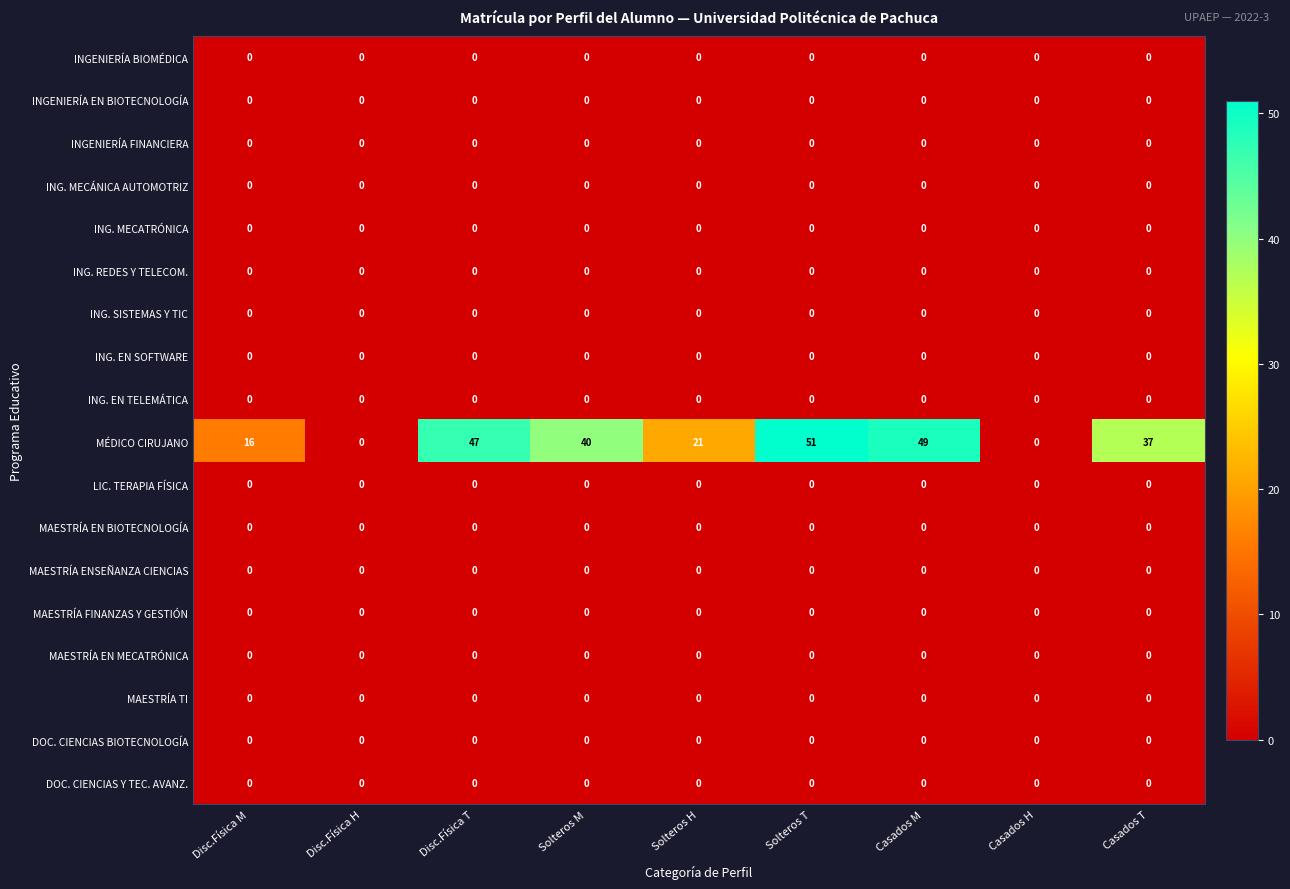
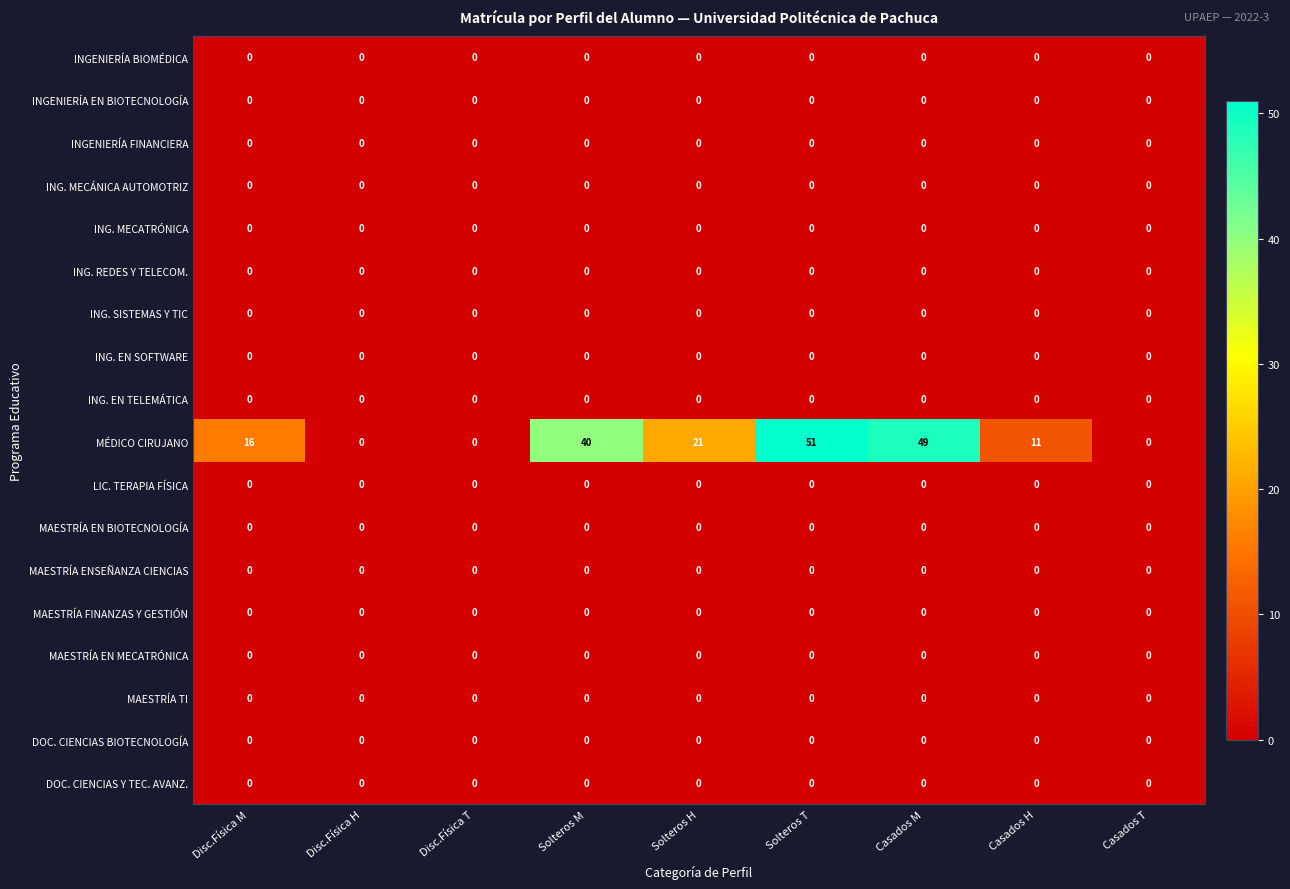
  {
    "INGENIERÍA BIOMÉDICA": {
      "Disc.Física M": 0,
      "Disc.Física H": 0,
      "Disc.Física T": 0,
      "Solteros M": 0,
      "Solteros H": 0,
      "Solteros T": 0,
      "Casados M": 0,
      "Casados H": 0,
      "Casados T": 0
    },
    "INGENIERÍA EN BIOTECNOLOGÍA": {
      "Disc.Física M": 0,
      "Disc.Física H": 0,
      "Disc.Física T": 0,
      "Solteros M": 0,
      "Solteros H": 0,
      "Solteros T": 0,
      "Casados M": 0,
      "Casados H": 0,
      "Casados T": 0
    },
    "INGENIERÍA FINANCIERA": {
      "Disc.Física M": 0,
      "Disc.Física H": 0,
      "Disc.Física T": 0,
      "Solteros M": 0,
      "Solteros H": 0,
      "Solteros T": 0,
      "Casados M": 0,
      "Casados H": 0,
      "Casados T": 0
    },
    "ING. MECÁNICA AUTOMOTRIZ": {
      "Disc.Física M": 0,
      "Disc.Física H": 0,
      "Disc.Física T": 0,
      "Solteros M": 0,
      "Solteros H": 0,
      "Solteros T": 0,
      "Casados M": 0,
      "Casados H": 0,
      "Casados T": 0
    },
    "ING. MECATRÓNICA": {
      "Disc.Física M": 0,
      "Disc.Física H": 0,
      "Disc.Física T": 0,
      "Solteros M": 0,
      "Solteros H": 0,
      "Solteros T": 0,
      "Casados M": 0,
      "Casados H": 0,
      "Casados T": 0
    },
    "ING. REDES Y TELECOM.": {
      "Disc.Física M": 0,
      "Disc.Física H": 0,
      "Disc.Física T": 0,
      "Solteros M": 0,
      "Solteros H": 0,
      "Solteros T": 0,
      "Casados M": 0,
      "Casados H": 0,
      "Casados T": 0
    },
    "ING. SISTEMAS Y TIC": {
      "Disc.Física M": 0,
      "Disc.Física H": 0,
      "Disc.Física T": 0,
      "Solteros M": 0,
      "Solteros H": 0,
      "Solteros T": 0,
      "Casados M": 0,
      "Casados H": 0,
      "Casados T": 0
    },
    "ING. EN SOFTWARE": {
      "Disc.Física M": 0,
      "Disc.Física H": 0,
      "Disc.Física T": 0,
      "Solteros M": 0,
      "Solteros H": 0,
      "Solteros T": 0,
      "Casados M": 0,
      "Casados H": 0,
      "Casados T": 0
    },
    "ING. EN TELEMÁTICA": {
      "Disc.Física M": 0,
      "Disc.Física H": 0,
      "Disc.Física T": 0,
      "Solteros M": 0,
      "Solteros H": 0,
      "Solteros T": 0,
      "Casados M": 0,
      "Casados H": 0,
      "Casados T": 0
    },
    "MÉDICO CIRUJANO": {
      "Disc.Física M": 16,
      "Disc.Física H": 0,
-     "Disc.Física T": 47,
+     "Disc.Física T": 0,
      "Solteros M": 40,
      "Solteros H": 21,
      "Solteros T": 51,
      "Casados M": 49,
-     "Casados H": 0,
-     "Casados T": 37
+     "Casados H": 11,
+     "Casados T": 0
    },
    "LIC. TERAPIA FÍSICA": {
      "Disc.Física M": 0,
      "Disc.Física H": 0,
      "Disc.Física T": 0,
      "Solteros M": 0,
      "Solteros H": 0,
      "Solteros T": 0,
      "Casados M": 0,
      "Casados H": 0,
      "Casados T": 0
    },
    "MAESTRÍA EN BIOTECNOLOGÍA": {
      "Disc.Física M": 0,
      "Disc.Física H": 0,
      "Disc.Física T": 0,
      "Solteros M": 0,
      "Solteros H": 0,
      "Solteros T": 0,
      "Casados M": 0,
      "Casados H": 0,
      "Casados T": 0
    },
    "MAESTRÍA ENSEÑANZA CIENCIAS": {
      "Disc.Física M": 0,
      "Disc.Física H": 0,
      "Disc.Física T": 0,
      "Solteros M": 0,
      "Solteros H": 0,
      "Solteros T": 0,
      "Casados M": 0,
      "Casados H": 0,
      "Casados T": 0
    },
    "MAESTRÍA FINANZAS Y GESTIÓN": {
      "Disc.Física M": 0,
      "Disc.Física H": 0,
      "Disc.Física T": 0,
      "Solteros M": 0,
      "Solteros H": 0,
      "Solteros T": 0,
      "Casados M": 0,
      "Casados H": 0,
      "Casados T": 0
    },
    "MAESTRÍA EN MECATRÓNICA": {
      "Disc.Física M": 0,
      "Disc.Física H": 0,
      "Disc.Física T": 0,
      "Solteros M": 0,
      "Solteros H": 0,
      "Solteros T": 0,
      "Casados M": 0,
      "Casados H": 0,
      "Casados T": 0
    },
    "MAESTRÍA TI": {
      "Disc.Física M": 0,
      "Disc.Física H": 0,
      "Disc.Física T": 0,
      "Solteros M": 0,
      "Solteros H": 0,
      "Solteros T": 0,
      "Casados M": 0,
      "Casados H": 0,
      "Casados T": 0
    },
    "DOC. CIENCIAS BIOTECNOLOGÍA": {
      "Disc.Física M": 0,
      "Disc.Física H": 0,
      "Disc.Física T": 0,
      "Solteros M": 0,
      "Solteros H": 0,
      "Solteros T": 0,
      "Casados M": 0,
      "Casados H": 0,
      "Casados T": 0
    },
    "DOC. CIENCIAS Y TEC. AVANZ.": {
      "Disc.Física M": 0,
      "Disc.Física H": 0,
      "Disc.Física T": 0,
      "Solteros M": 0,
      "Solteros H": 0,
      "Solteros T": 0,
      "Casados M": 0,
      "Casados H": 0,
      "Casados T": 0
    }
  }
